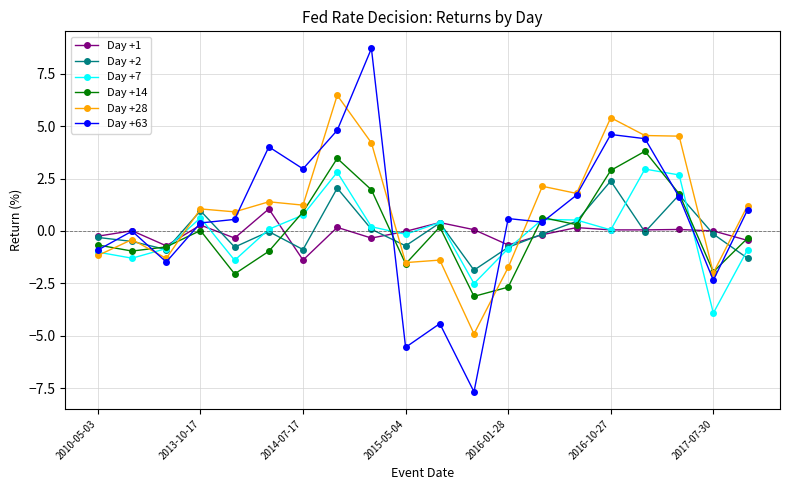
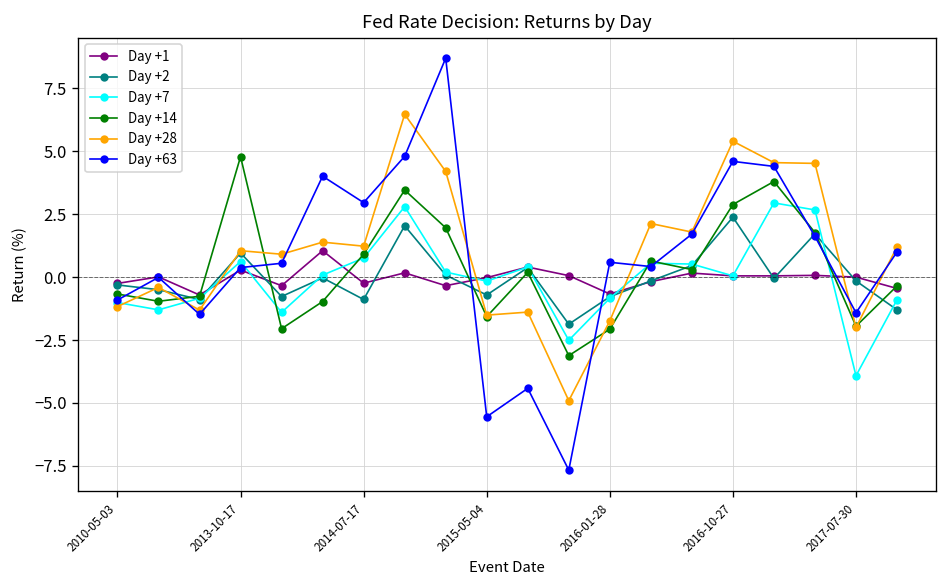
  {
    "Day +1": {
-     "2014-07-17": -1.4,
+     "2014-07-17": -0.2,
      "2015-05-04": 0.0,
      "2017-07-30": 0.0
    },
    "Day +2": {
      "2014-07-17": -0.9,
      "2015-05-04": -0.7,
      "2016-10-27": 2.4,
      "2017-07-30": -0.2
    },
    "Day +7": {
      "2013-10-17": 0.6,
      "2014-07-17": 0.8,
      "2015-05-04": -0.2,
      "2017-07-30": -3.9
    },
    "Day +14": {
      "2010-05-03": -0.7,
-     "2013-10-17": 0.0,
+     "2013-10-17": 4.8,
      "2014-07-17": 0.9,
-     "2016-01-28": -2.7,
+     "2016-01-28": -2.1,
      "2016-10-27": 2.9
    },
    "Day +28": {
      "2010-05-03": -1.2,
      "2014-07-17": 1.2,
      "2016-01-28": -1.7,
      "2016-10-27": 5.4
    },
    "Day +63": {
      "2014-07-17": 3.0,
      "2015-05-04": -5.5,
      "2016-01-28": 0.6,
      "2016-10-27": 4.6,
-     "2017-07-30": -2.3
+     "2017-07-30": -1.4
    }
  }
